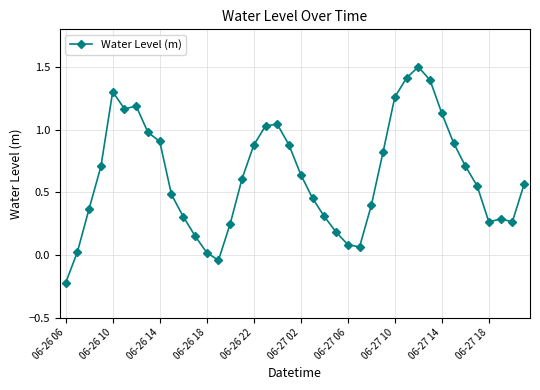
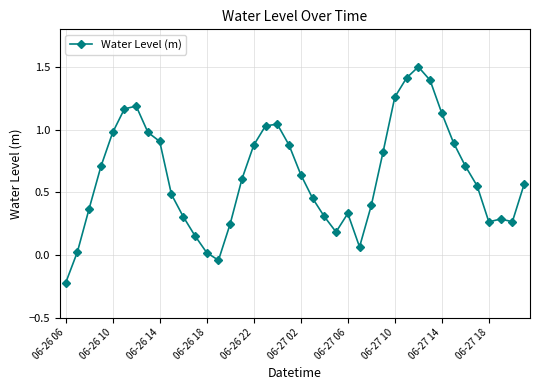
  {
    "06-26 06": -0.22,
-   "06-26 10": 1.30,
+   "06-26 10": 0.98,
    "06-26 14": 0.91,
    "06-26 18": 0.02,
    "06-26 22": 0.88,
    "06-27 02": 0.64,
-   "06-27 06": 0.08,
+   "06-27 06": 0.33,
    "06-27 10": 1.26,
    "06-27 14": 1.13,
    "06-27 18": 0.26
  }
